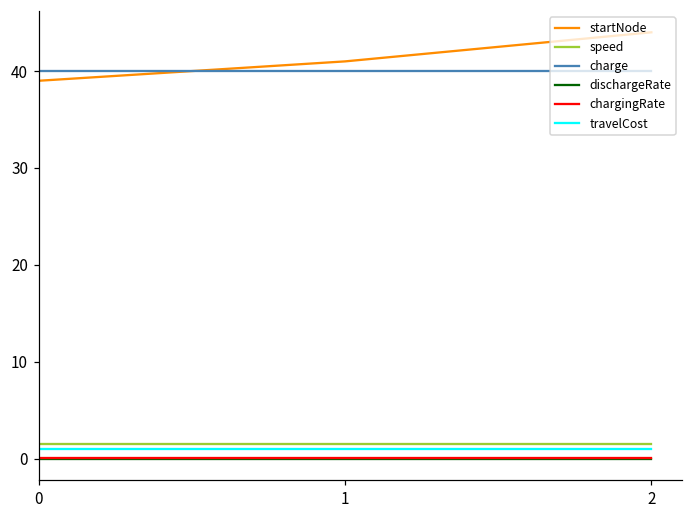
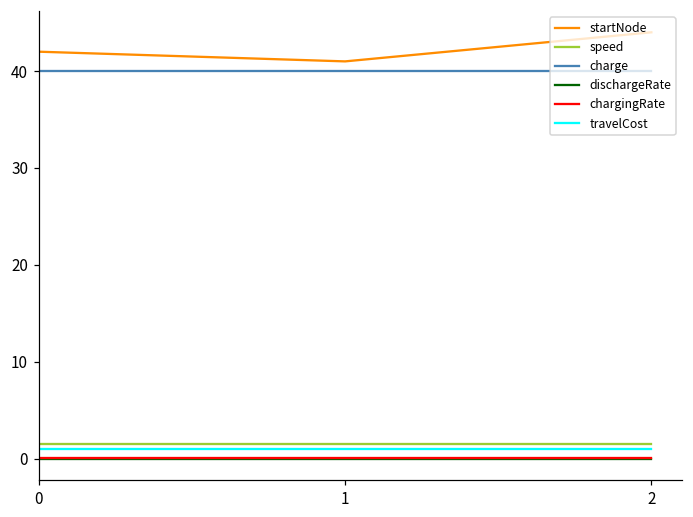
  {
    "startNode": {
-     "0": 39,
+     "0": 42,
      "1": 41
    },
    "speed": {
      "0": 2,
      "1": 2,
      "2": 2
    },
    "charge": {
      "0": 40,
      "1": 40
    },
    "chargingRate": {
      "0": 0,
      "1": 0,
      "2": 0
    },
    "travelCost": {
      "0": 1,
      "1": 1,
      "2": 1
    }
  }
